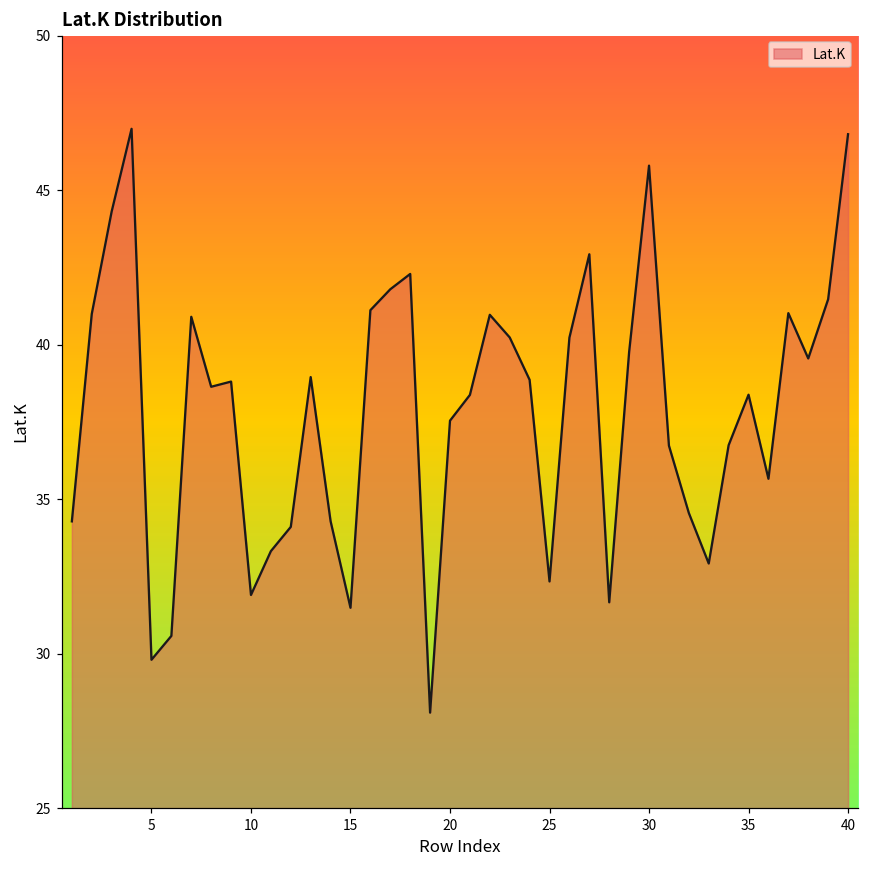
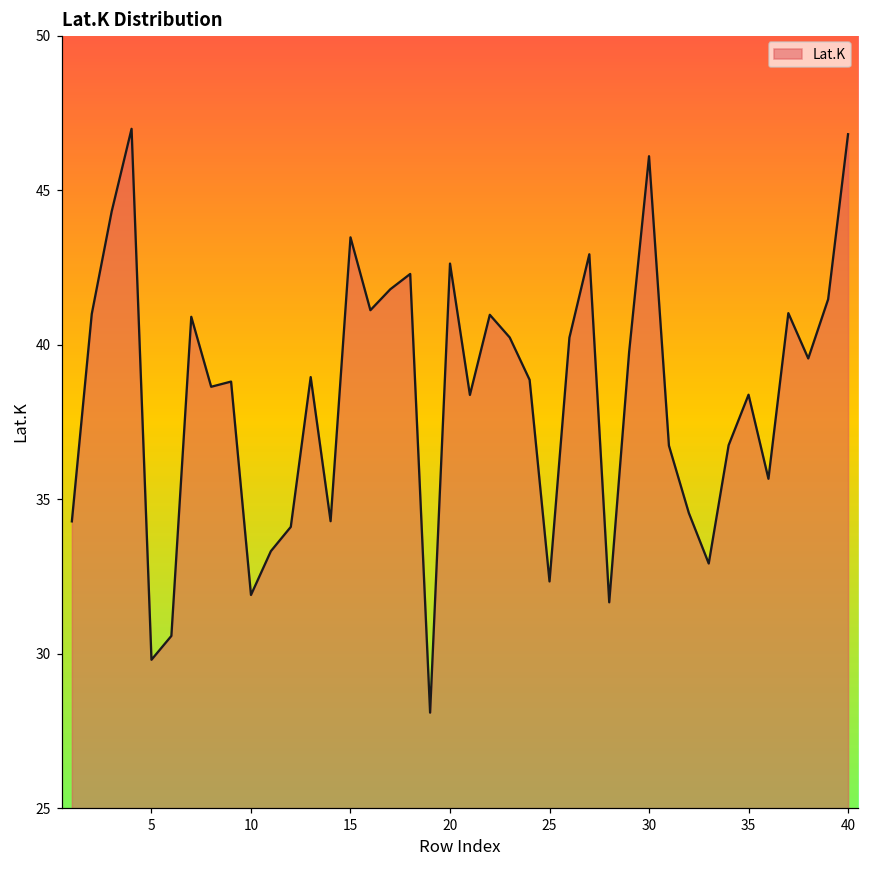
  {
    "5": 29.8,
    "10": 31.9,
-   "15": 31.5,
-   "20": 37.5,
+   "15": 43.5,
+   "20": 42.6,
    "25": 32.3,
-   "30": 45.8,
+   "30": 46.1,
    "35": 38.4,
    "40": 46.8
  }
